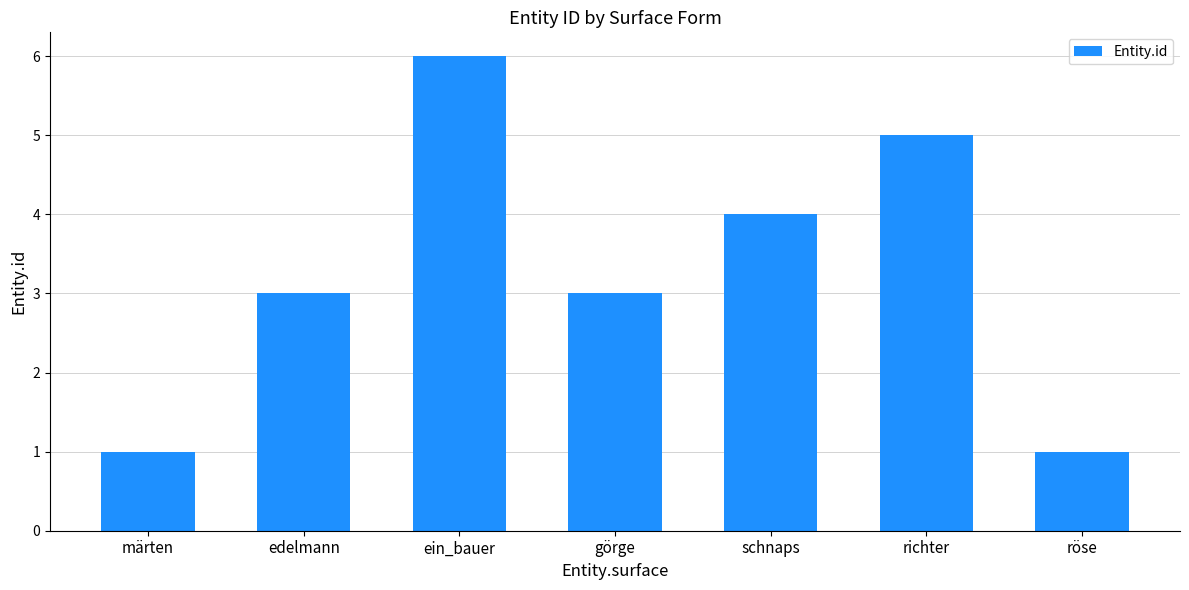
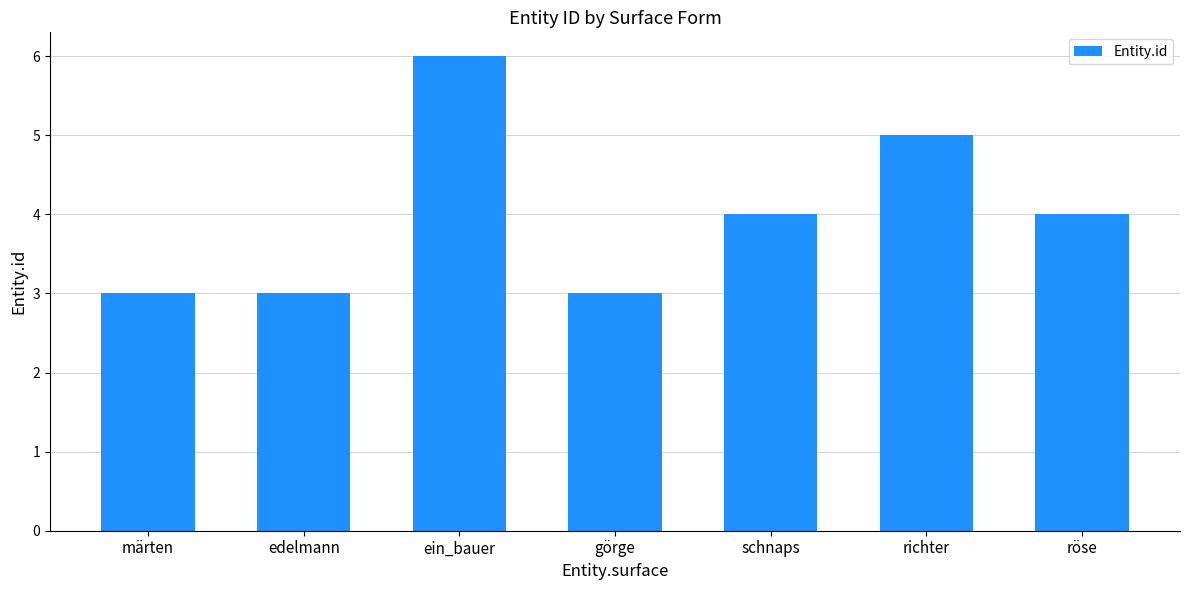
  {
-   "märten": 1,
+   "märten": 3,
    "edelmann": 3,
    "ein_bauer": 6,
    "görge": 3,
    "schnaps": 4,
    "richter": 5,
-   "röse": 1
+   "röse": 4
  }
